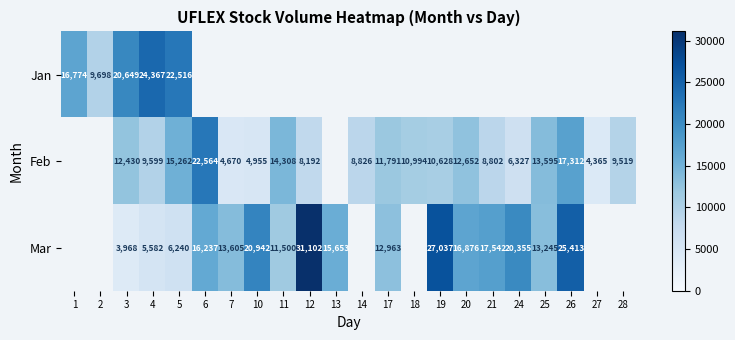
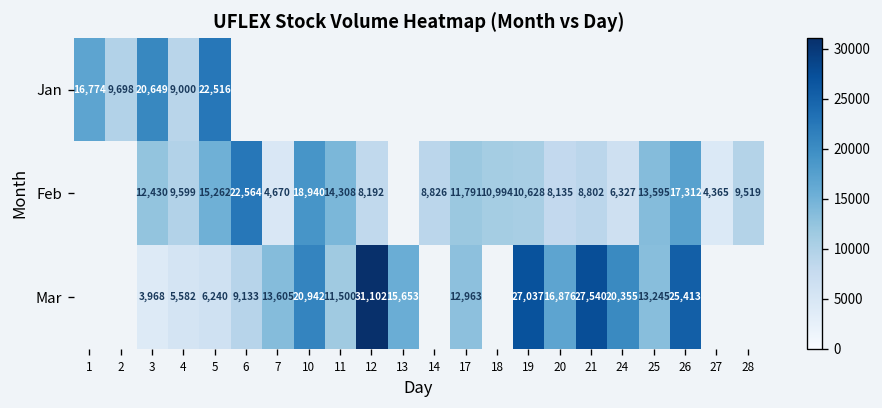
  {
    "Jan": {
      "1": "16,774",
      "2": "9,698",
      "3": "20,649",
-     "4": "24,367",
+     "4": "9,000",
      "5": "22,516"
    },
    "Feb": {
      "3": "12,430",
      "4": "9,599",
      "5": "15,262",
      "6": "22,564",
      "7": "4,670",
-     "10": "4,955",
+     "10": "18,940",
      "11": "14,308",
      "12": "8,192",
      "14": "8,826",
      "17": "11,791",
      "18": "10,994",
      "19": "10,628",
-     "20": "12,652",
+     "20": "8,135",
      "21": "8,802",
      "24": "6,327",
      "25": "13,595",
      "26": "17,312",
      "27": "4,365",
      "28": "9,519"
    },
    "Mar": {
      "3": "3,968",
      "4": "5,582",
      "5": "6,240",
-     "6": "16,237",
+     "6": "9,133",
      "7": "13,605",
      "10": "20,942",
      "11": "11,500",
      "12": "31,102",
      "13": "15,653",
      "17": "12,963",
      "19": "27,037",
      "20": "16,876",
-     "21": "17,542",
+     "21": "27,540",
      "24": "20,355",
      "25": "13,245",
      "26": "25,413"
    }
  }
